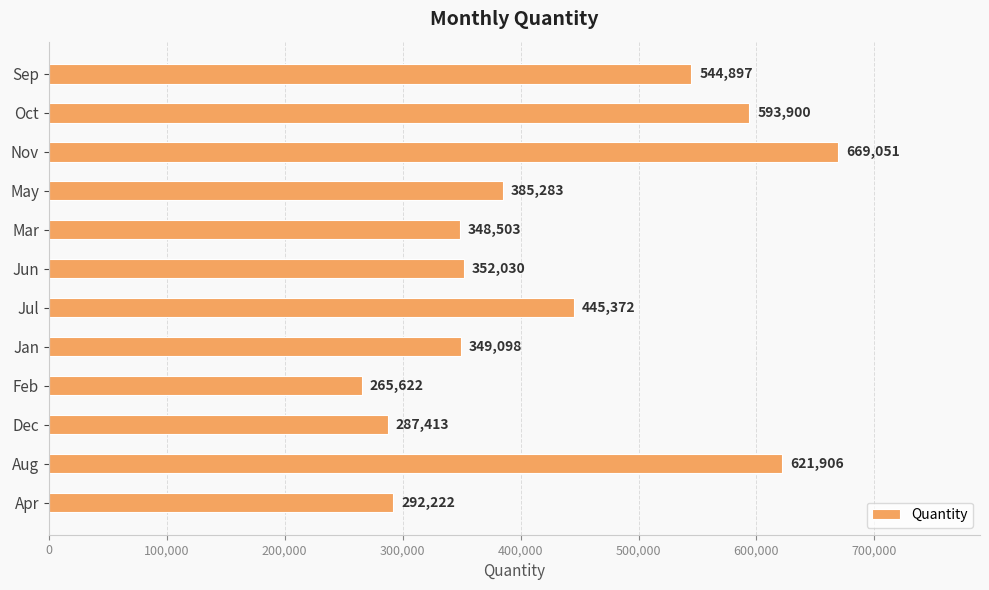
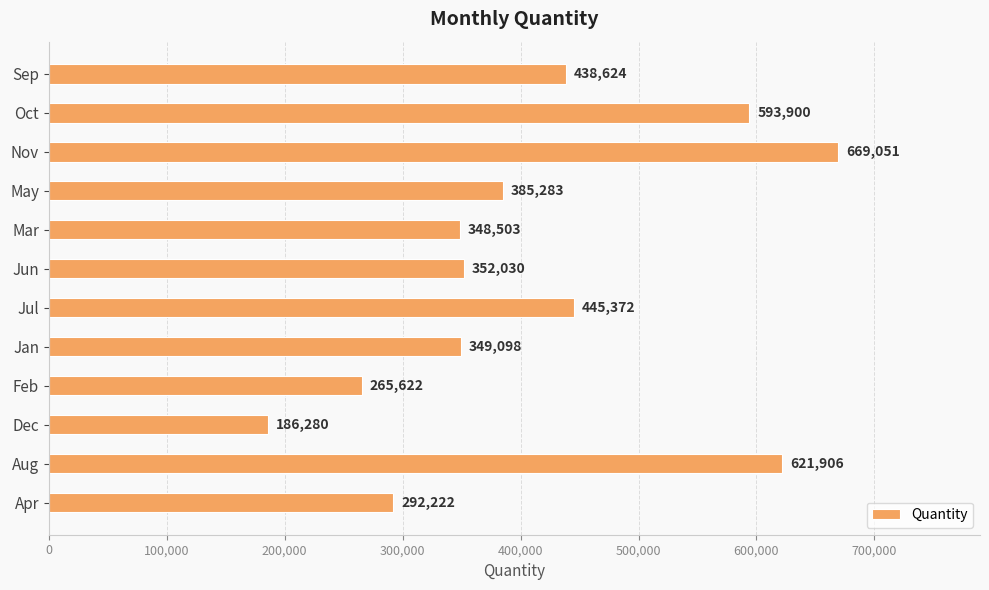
  {
-   "Sep": "544,897",
+   "Sep": "438,624",
    "Oct": "593,900",
    "Nov": "669,051",
    "May": "385,283",
    "Mar": "348,503",
    "Jun": "352,030",
    "Jul": "445,372",
    "Jan": "349,098",
    "Feb": "265,622",
-   "Dec": "287,413",
+   "Dec": "186,280",
    "Aug": "621,906",
    "Apr": "292,222"
  }
